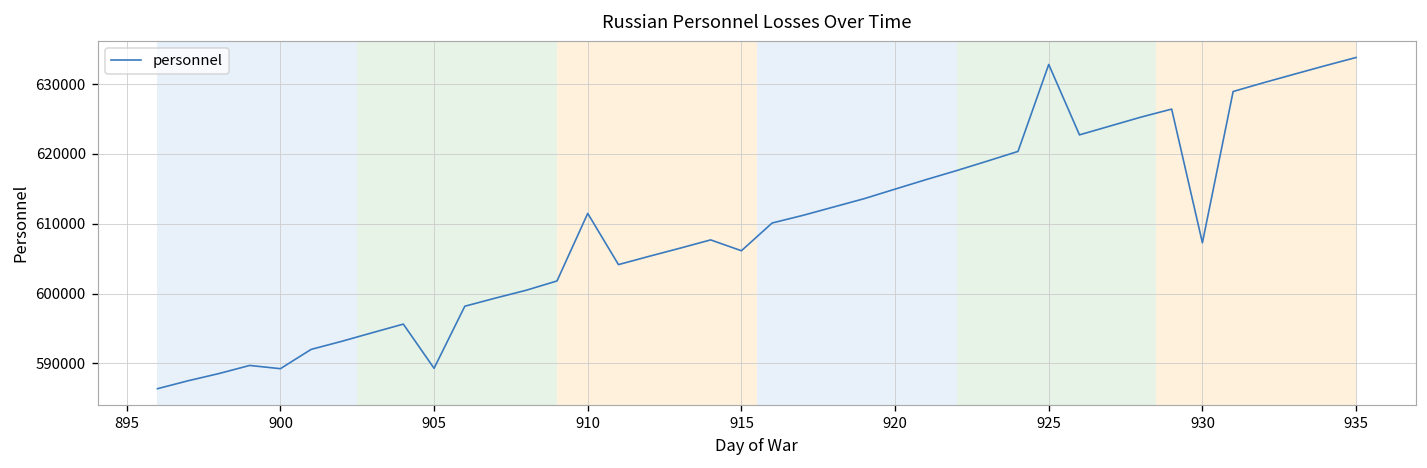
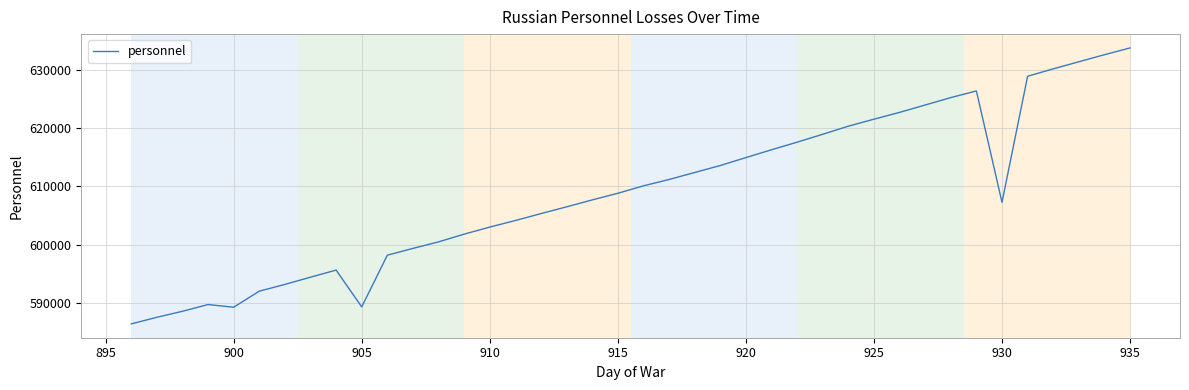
  {
    "900": 589000,
    "905": 589000,
-   "910": 611000,
-   "915": 606000,
+   "910": 603000,
+   "915": 609000,
    "920": 615000,
-   "925": 633000,
+   "925": 622000,
    "930": 607000,
    "935": 634000
  }
